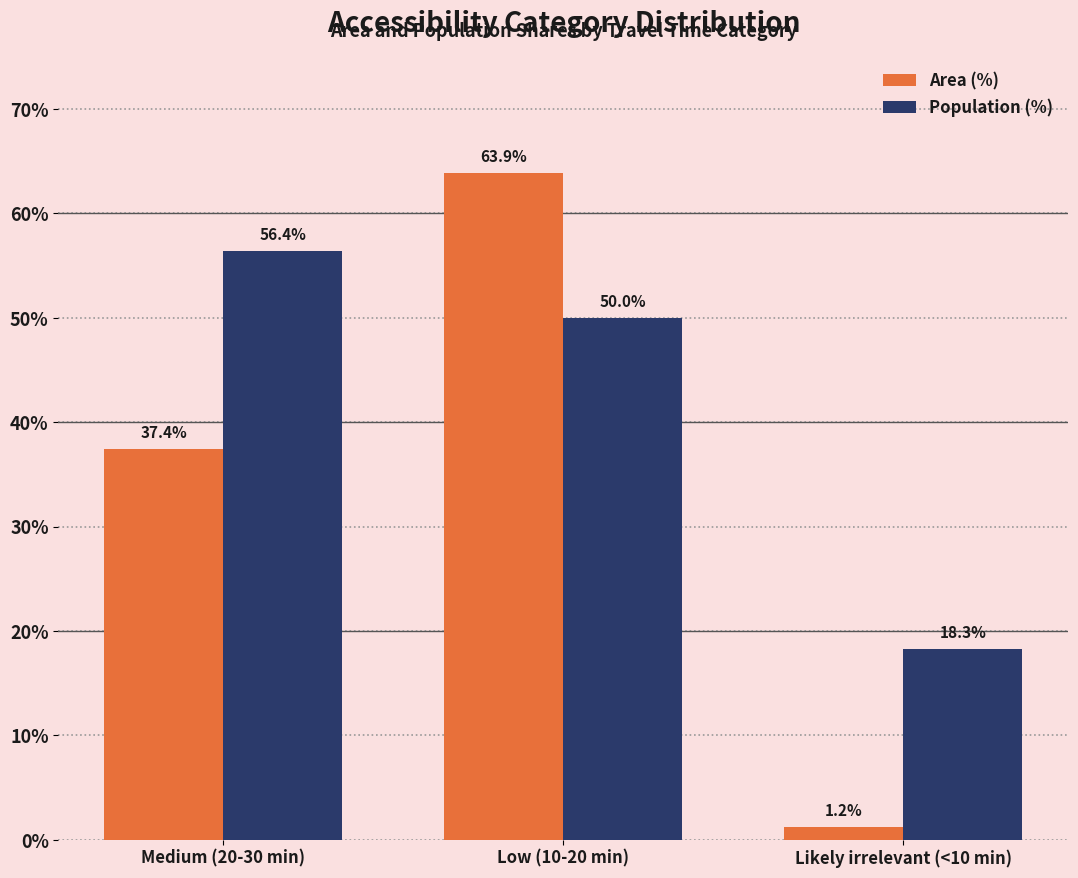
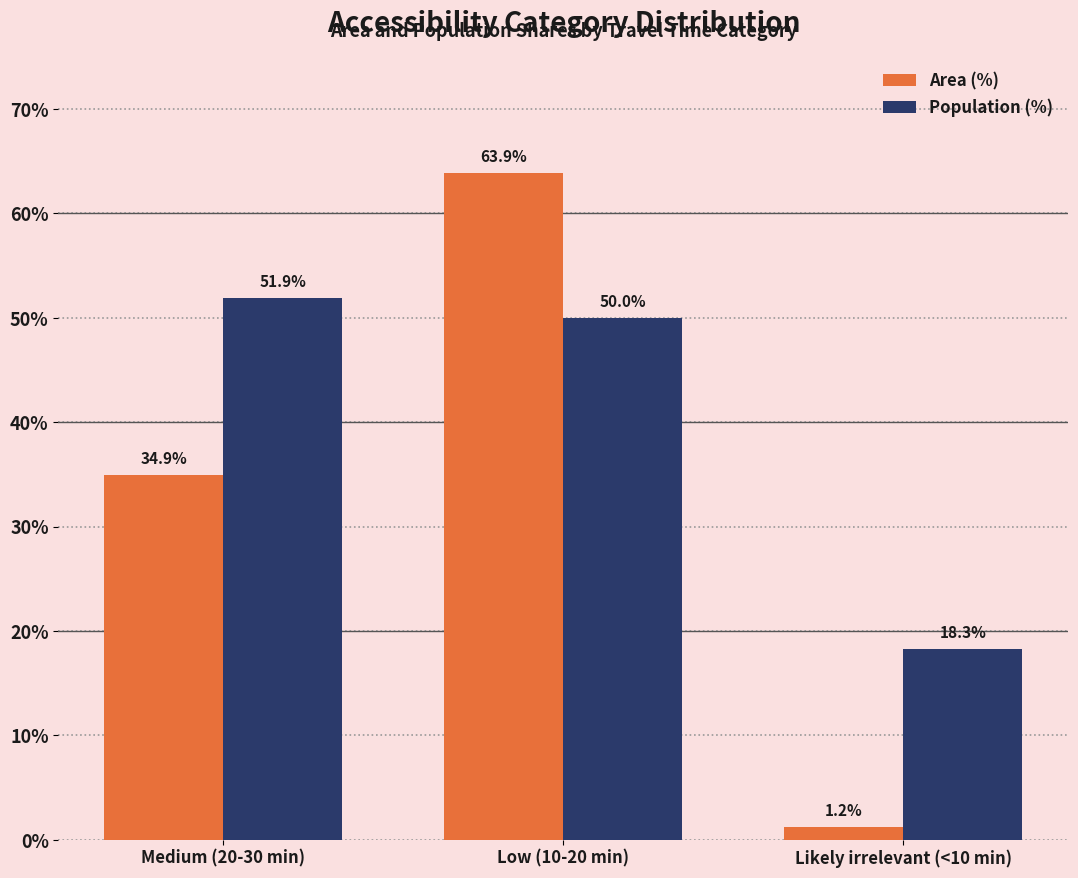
  {
    "Area (%)": {
-     "Medium (20-30 min)": "37.4%",
+     "Medium (20-30 min)": "34.9%",
      "Low (10-20 min)": "63.9%",
      "Likely irrelevant (<10 min)": "1.2%"
    },
    "Population (%)": {
-     "Medium (20-30 min)": "56.4%",
+     "Medium (20-30 min)": "51.9%",
      "Low (10-20 min)": "50.0%",
      "Likely irrelevant (<10 min)": "18.3%"
    }
  }
